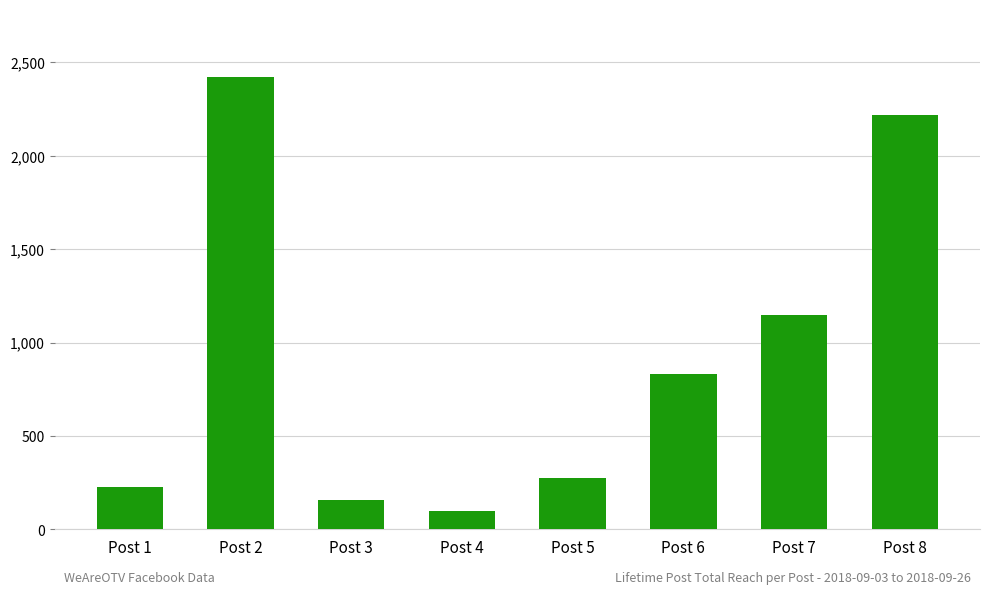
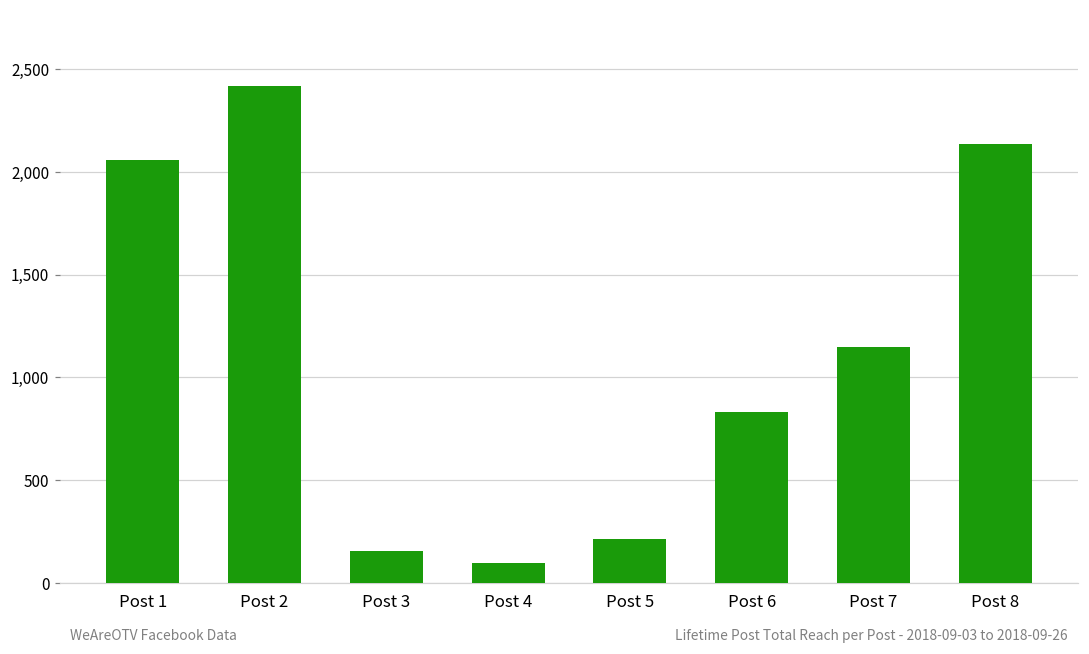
  {
-   "Post 1": "230",
+   "Post 1": "2,060",
    "Post 2": "2,420",
    "Post 3": "160",
    "Post 4": "100",
-   "Post 5": "270",
+   "Post 5": "220",
    "Post 6": "830",
    "Post 7": "1,150",
-   "Post 8": "2,220"
+   "Post 8": "2,140"
  }
